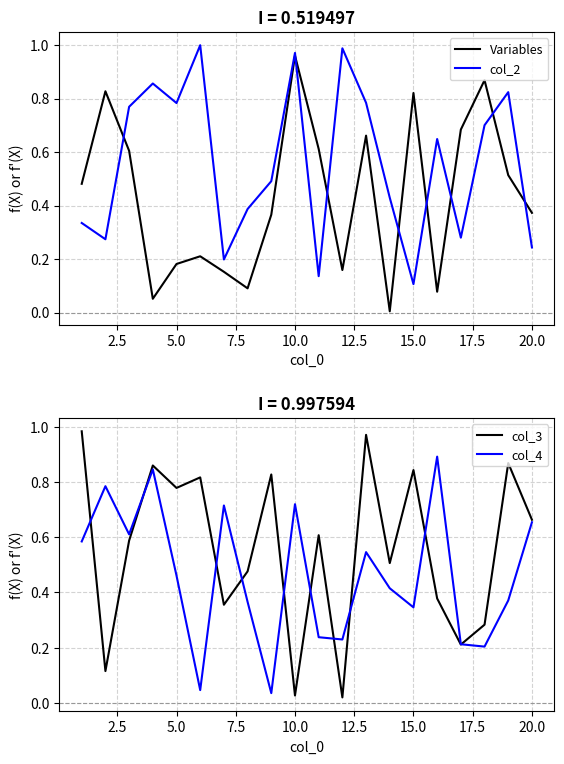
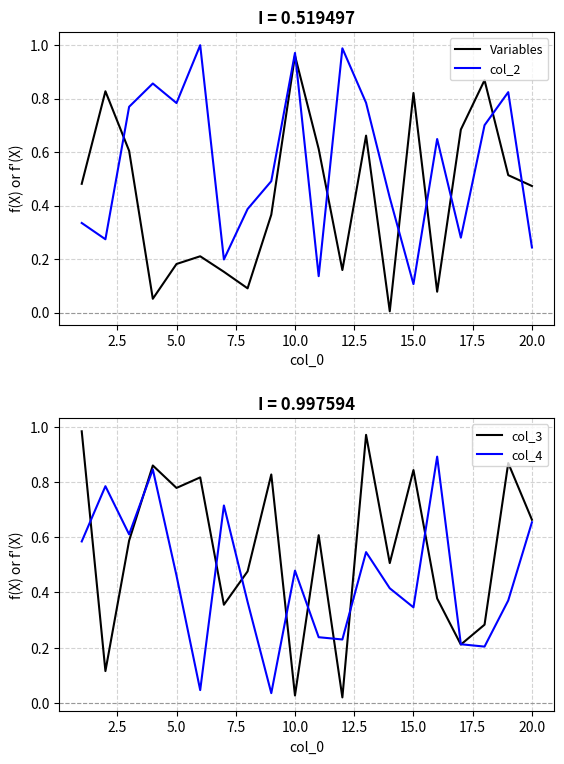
  {
    "I = 0.519497": {
      "Variables": {
        "5.0": 0.18,
        "10.0": 0.96,
        "15.0": 0.82,
-       "20.0": 0.37
+       "20.0": 0.47
      },
      "col_2": {
        "5.0": 0.78,
        "10.0": 0.97,
        "15.0": 0.11,
        "20.0": 0.24
      }
    },
    "I = 0.997594": {
      "col_3": {
        "5.0": 0.78,
        "10.0": 0.03,
        "15.0": 0.84
      },
      "col_4": {
        "5.0": 0.46,
-       "10.0": 0.72,
+       "10.0": 0.48,
        "15.0": 0.35
      }
    }
  }
